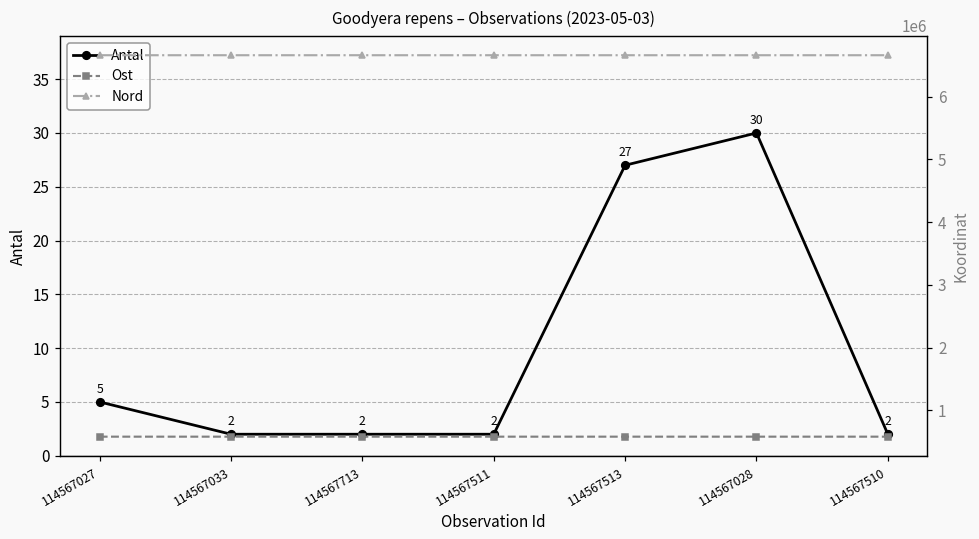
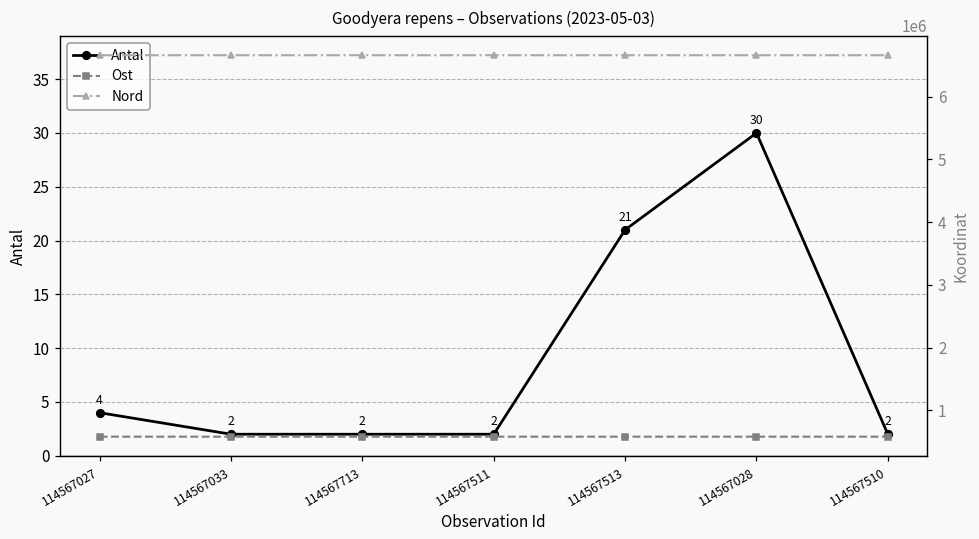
  {
    "Antal": {
-     "114567027": 5,
+     "114567027": 4,
      "114567033": 2,
      "114567713": 2,
      "114567511": 2,
-     "114567513": 27,
+     "114567513": 21,
      "114567028": 30,
      "114567510": 2
    }
  }
